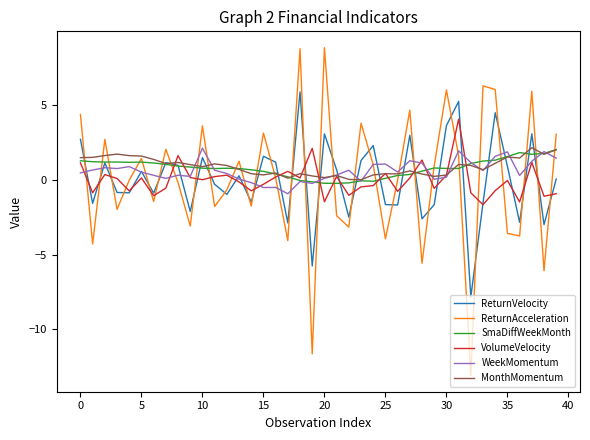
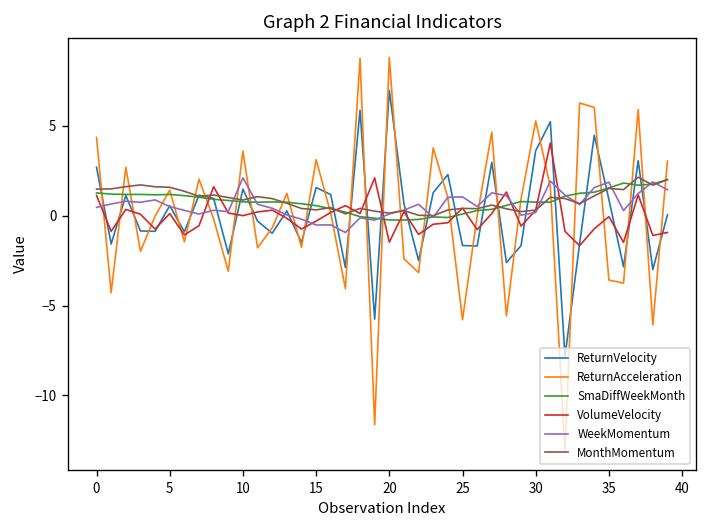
  {
    "ReturnVelocity": {
      "0": 2.7,
      "10": 1.5,
      "15": 1.6,
-     "20": 3.1,
+     "20": 7.0,
      "25": -1.7,
      "30": 3.6,
      "35": 0.9
    },
    "ReturnAcceleration": {
      "0": 4.4,
      "10": 3.6,
      "15": 3.1,
      "20": 8.8,
-     "25": -3.9,
-     "30": 6.0,
+     "25": -5.8,
+     "30": 5.3,
      "35": -3.6
    },
    "SmaDiffWeekMonth": {
      "5": 1.2,
      "15": 0.6,
      "20": -0.2,
      "25": 0.1,
      "30": 0.8
    },
    "VolumeVelocity": {
      "5": 0.1,
      "10": 0.0,
      "15": -0.3,
      "20": -1.5,
      "35": 0.0
    },
    "WeekMomentum": {
      "0": 0.5,
      "10": 2.1,
      "15": -0.5,
      "25": 1.1,
      "35": 1.9
    },
    "MonthMomentum": {
      "0": 1.5,
      "15": 0.3
    }
  }
